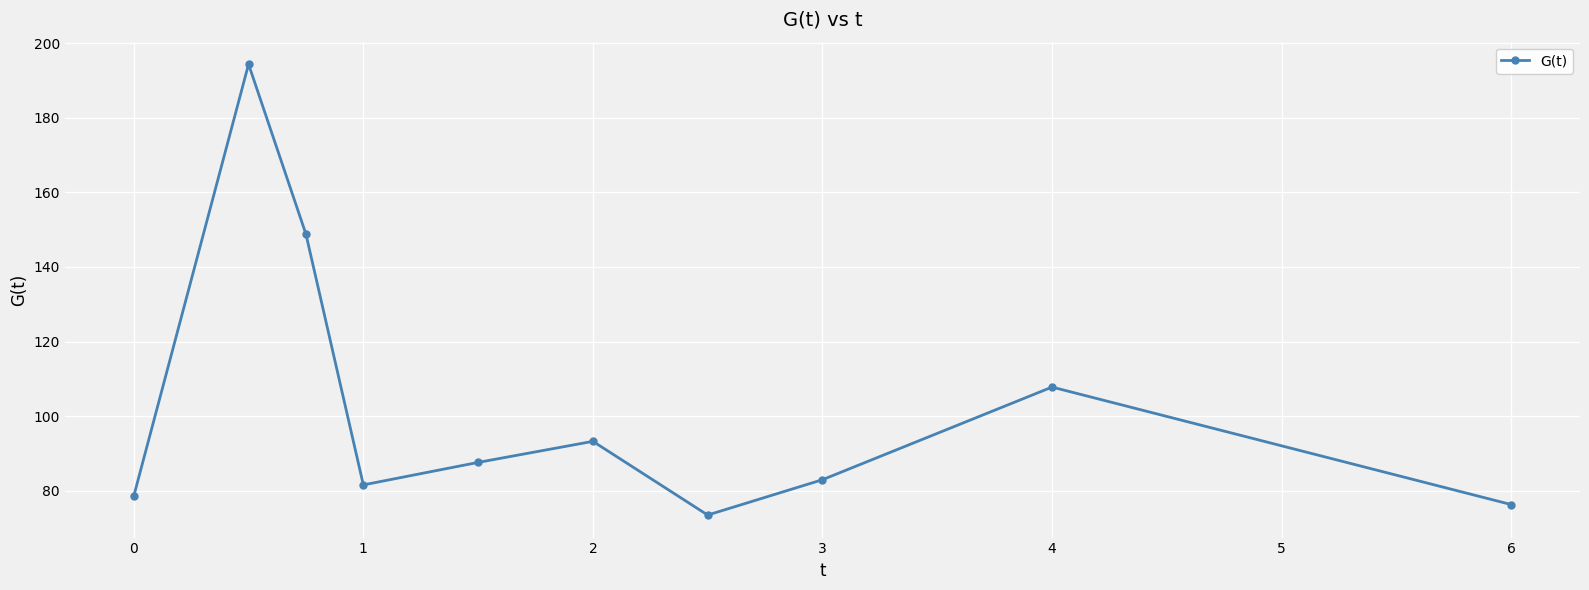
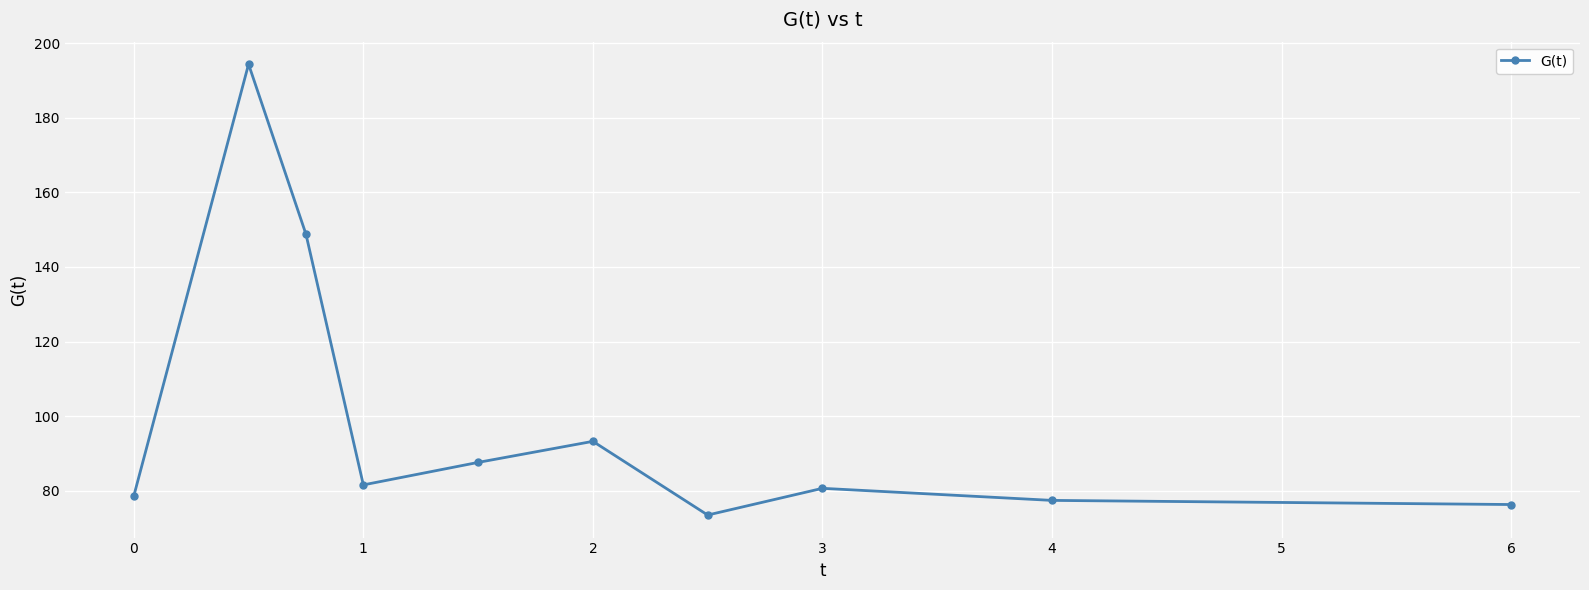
  {
    "0": 79,
    "1": 82,
    "2": 93,
-   "3": 83,
-   "4": 108,
+   "3": 81,
+   "4": 77,
    "6": 76
  }
